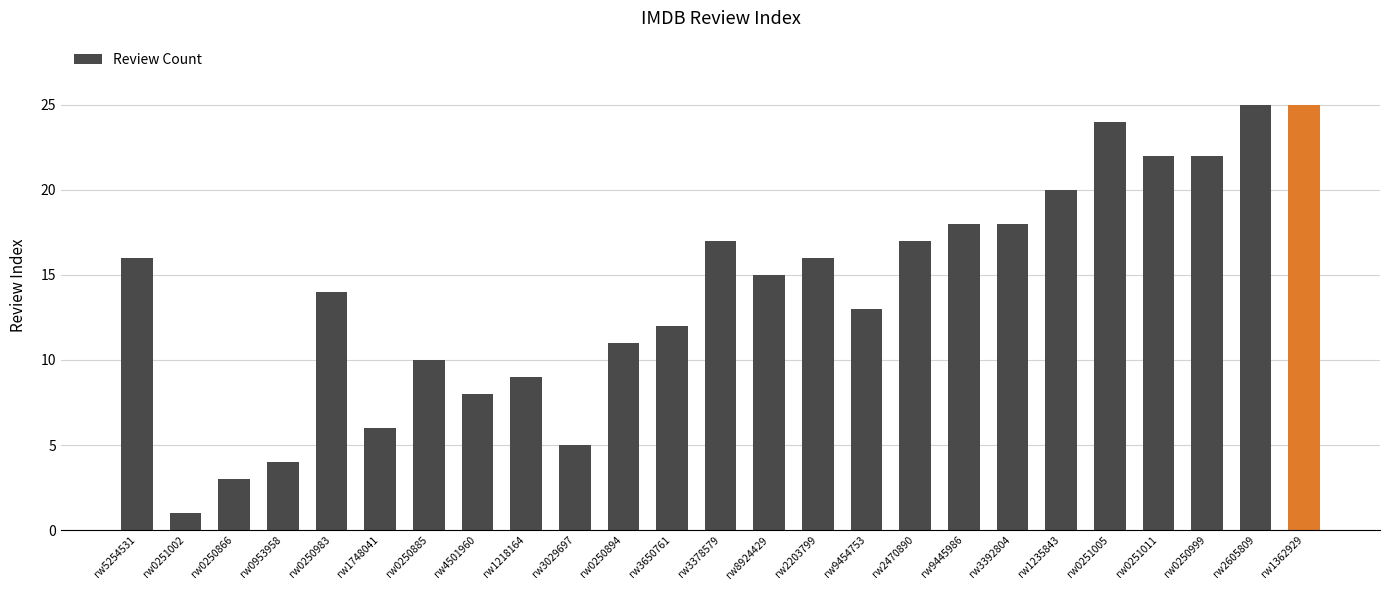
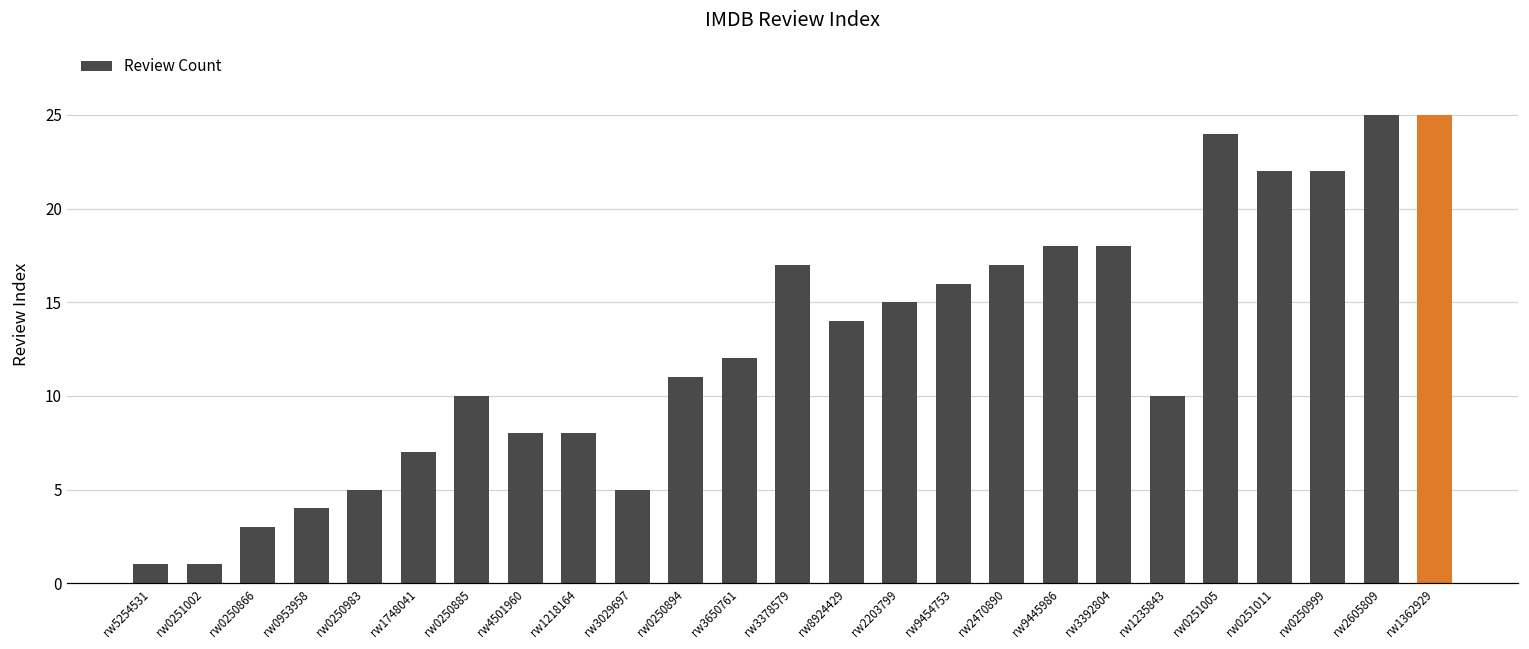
  {
-   "rw5254531": 16,
+   "rw5254531": 1,
    "rw0251002": 1,
    "rw0250866": 3,
    "rw0953958": 4,
-   "rw0250983": 14,
-   "rw1748041": 6,
+   "rw0250983": 5,
+   "rw1748041": 7,
    "rw0250885": 10,
    "rw4501960": 8,
-   "rw1218164": 9,
+   "rw1218164": 8,
    "rw3029697": 5,
    "rw0250894": 11,
    "rw3650761": 12,
    "rw3378579": 17,
-   "rw8924429": 15,
-   "rw2203799": 16,
-   "rw9454753": 13,
+   "rw8924429": 14,
+   "rw2203799": 15,
+   "rw9454753": 16,
    "rw2470890": 17,
    "rw9445986": 18,
    "rw3392804": 18,
-   "rw1235843": 20,
+   "rw1235843": 10,
    "rw0251005": 24,
    "rw0251011": 22,
    "rw0250999": 22,
    "rw2605809": 25,
    "rw1362929": 25
  }
